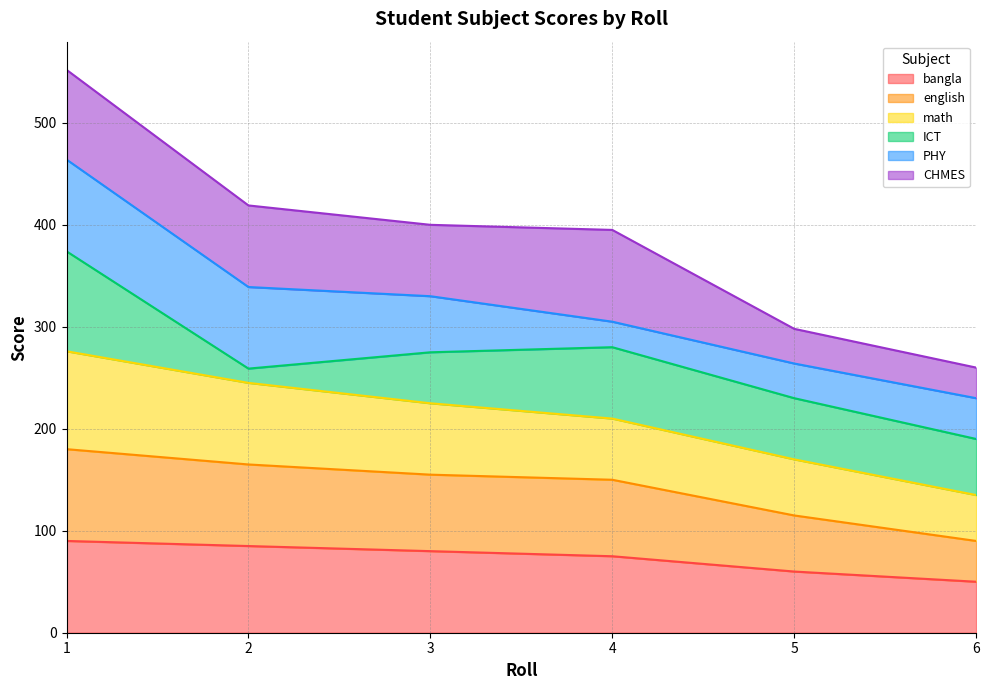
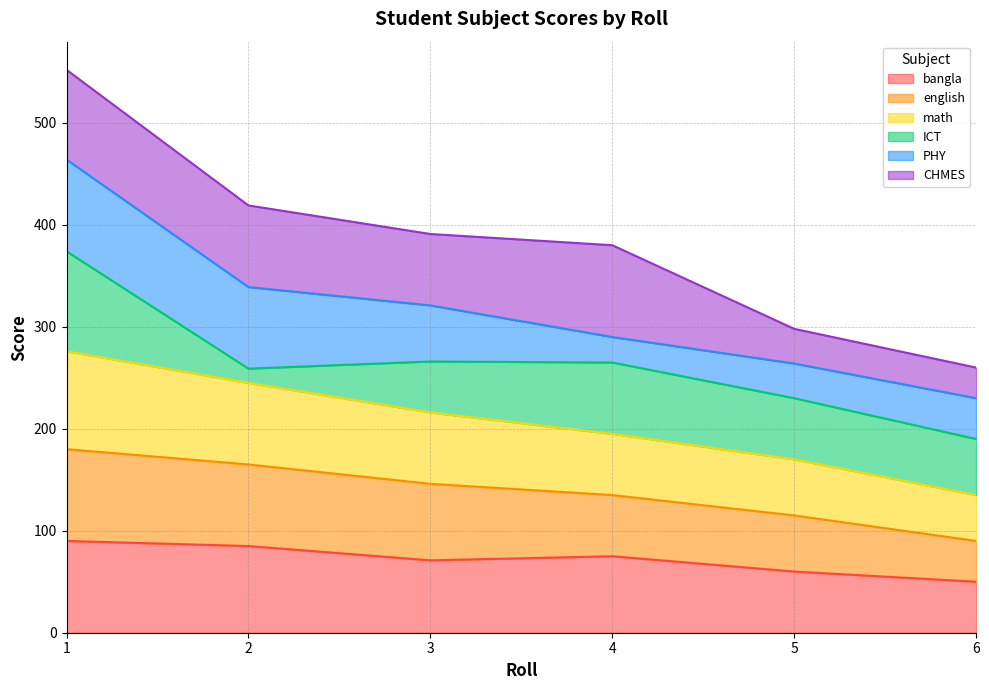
  {
    "bangla": {
      "1": 90,
      "2": 85,
-     "3": 80,
+     "3": 71,
      "4": 75,
      "5": 60,
      "6": 50
    },
    "english": {
      "1": 90,
      "2": 80,
      "3": 75,
-     "4": 75,
+     "4": 60,
      "5": 55,
      "6": 40
    },
    "math": {
      "1": 96,
      "2": 80,
      "3": 70,
      "4": 60,
      "5": 55,
      "6": 45
    },
    "ICT": {
      "1": 98,
      "2": 14,
      "3": 50,
      "4": 70,
      "5": 60,
      "6": 55
    },
    "PHY": {
      "1": 90,
      "2": 80,
      "3": 55,
      "4": 25,
      "5": 34,
      "6": 40
    },
    "CHMES": {
      "1": 88,
      "2": 80,
      "3": 70,
      "4": 90,
      "5": 34,
      "6": 30
    }
  }
